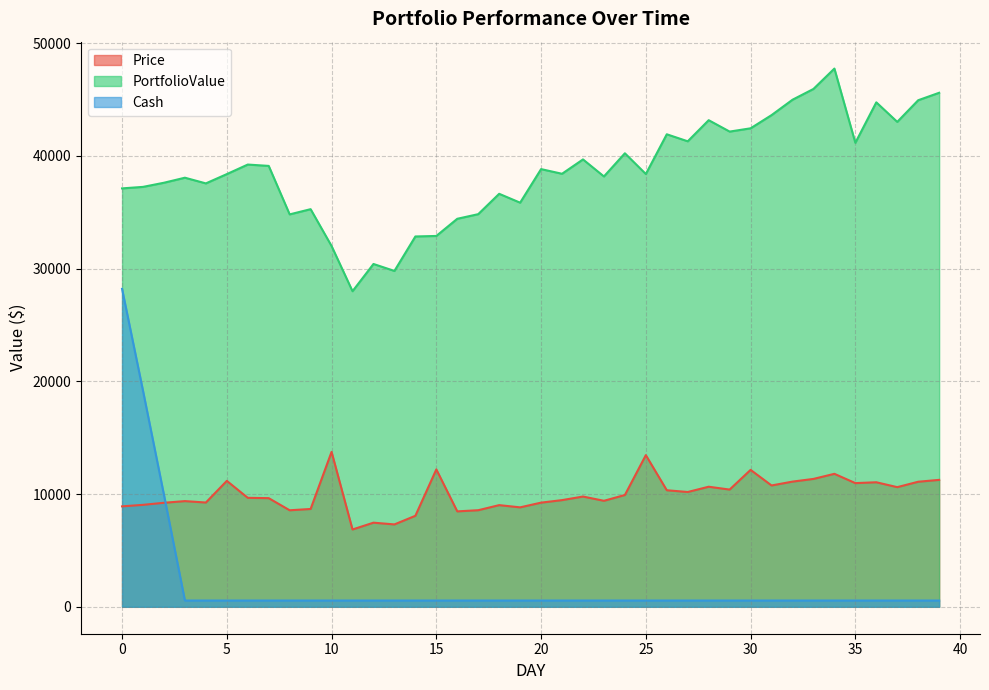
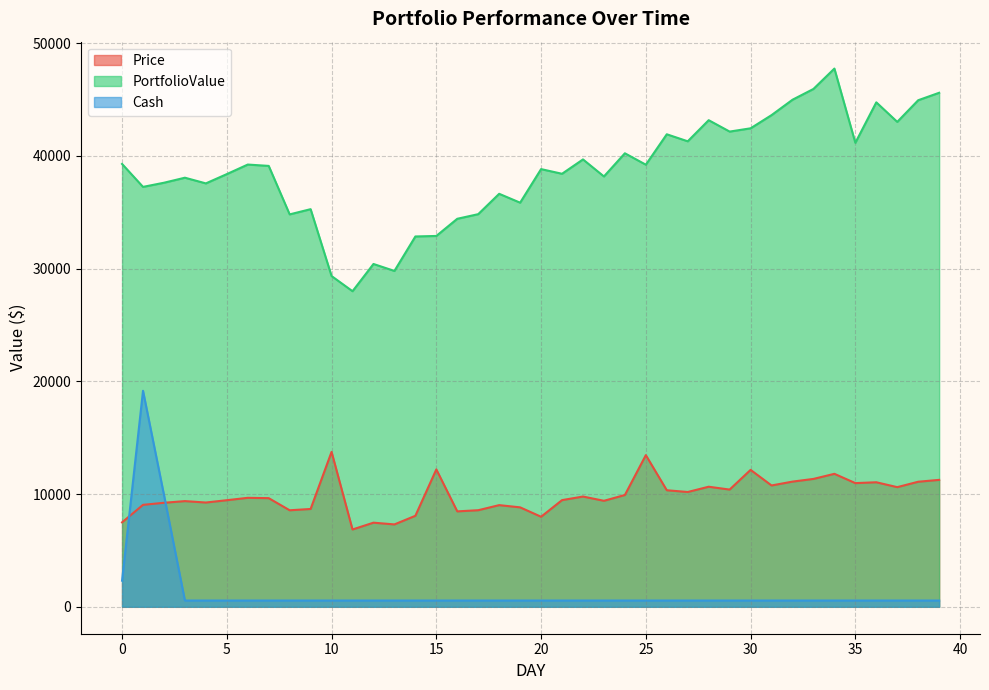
  {
    "Price": {
-     "0": 8900,
-     "5": 11200,
+     "0": 7500,
+     "5": 9500,
      "10": 13700,
      "15": 12200,
-     "20": 9200,
+     "20": 8000,
      "25": 13500,
      "30": 12100,
      "35": 11000
    },
    "PortfolioValue": {
-     "0": 37100,
+     "0": 39300,
      "5": 38400,
-     "10": 32000,
+     "10": 29300,
      "15": 32900,
      "20": 38800,
-     "25": 38400,
+     "25": 39200,
      "30": 42400,
      "35": 41200
    },
    "Cash": {
-     "0": 28200,
+     "0": 2300,
      "5": 600,
      "10": 600,
      "15": 600,
      "20": 600,
      "25": 600,
      "30": 600,
      "35": 600
    }
  }
